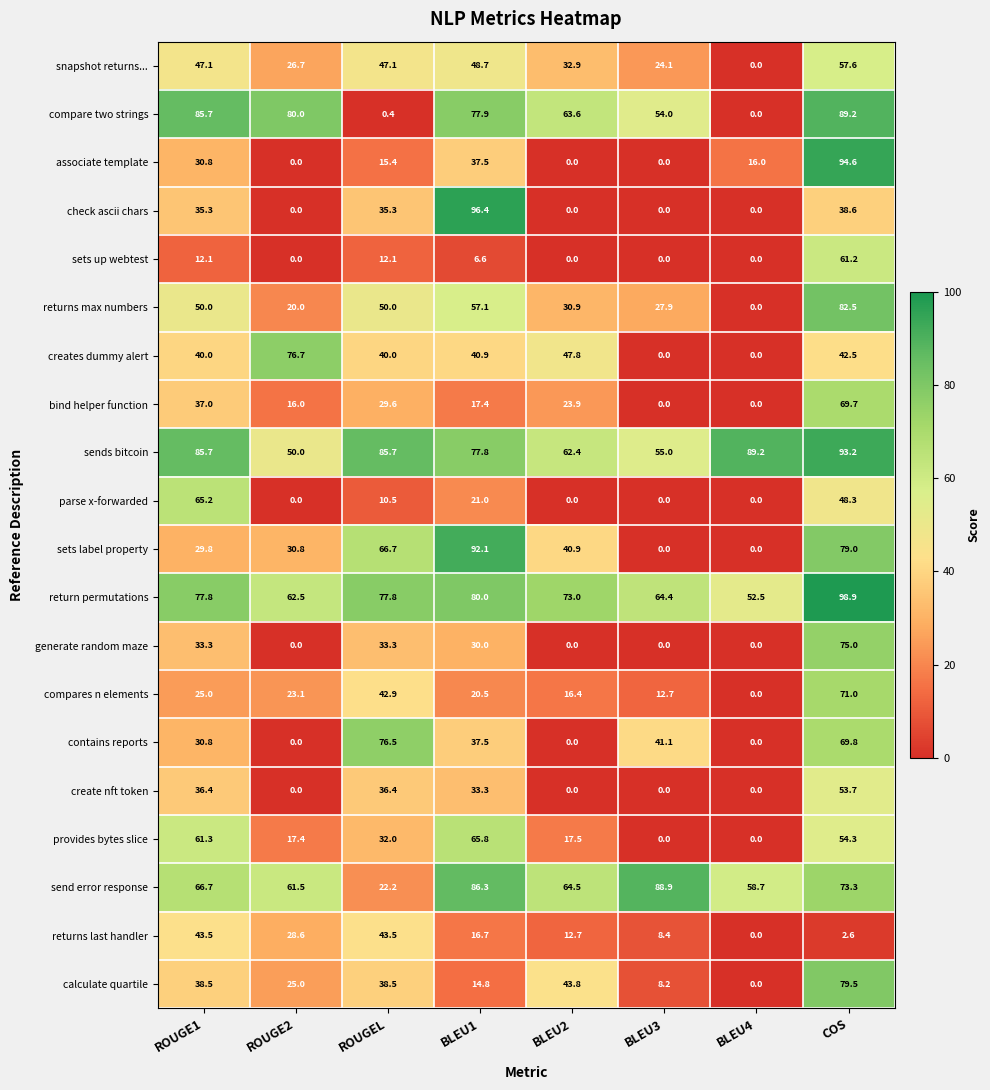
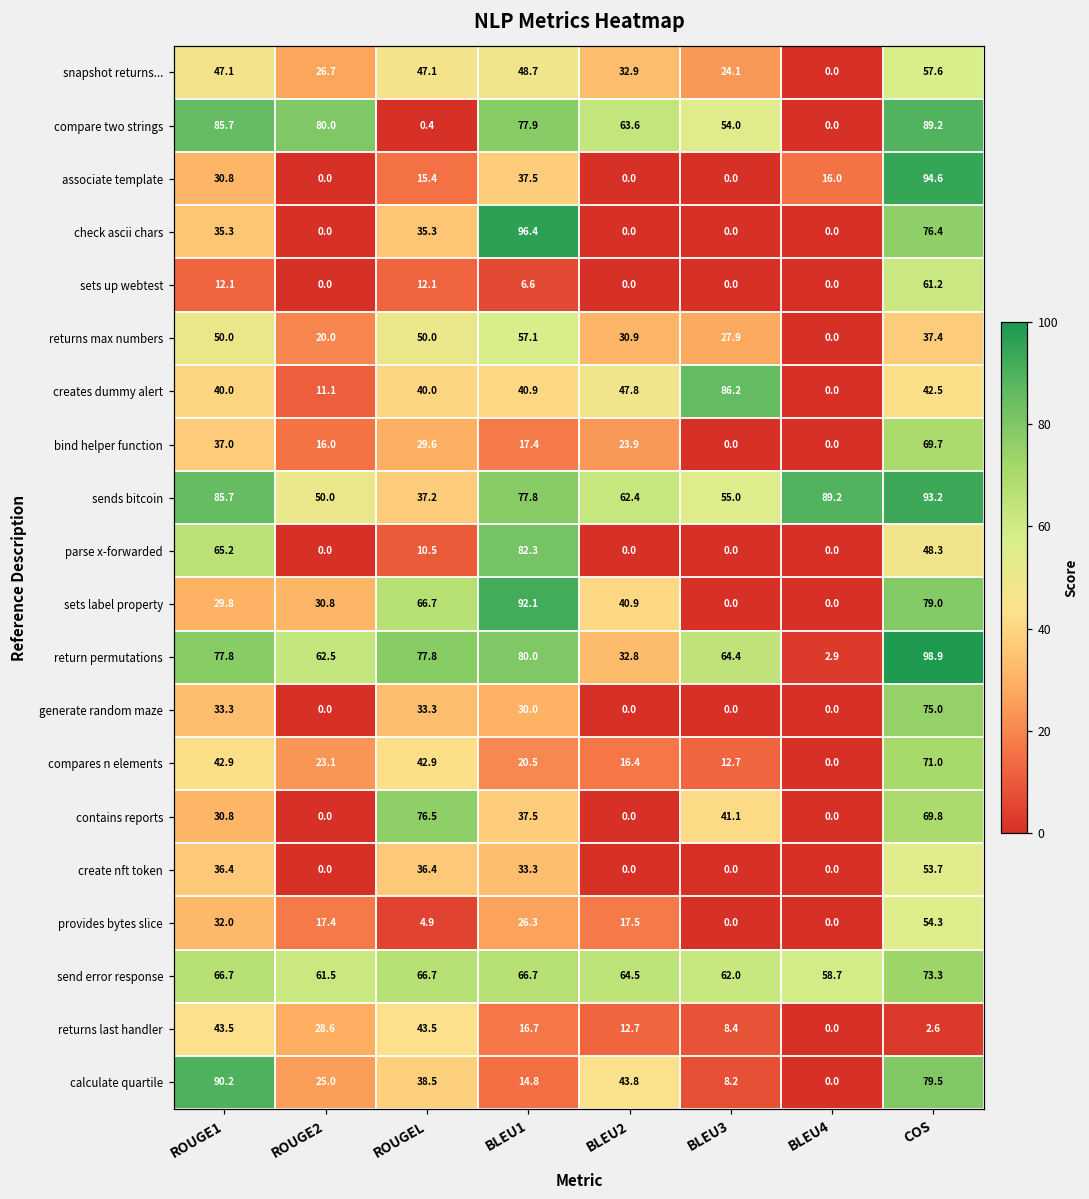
  {
    "snapshot returns...": {
      "ROUGE1": 47.1,
      "ROUGE2": 26.7,
      "ROUGEL": 47.1,
      "BLEU1": 48.7,
      "BLEU2": 32.9,
      "BLEU3": 24.1,
      "BLEU4": 0.0,
      "COS": 57.6
    },
    "compare two strings": {
      "ROUGE1": 85.7,
      "ROUGE2": 80.0,
      "ROUGEL": 0.4,
      "BLEU1": 77.9,
      "BLEU2": 63.6,
      "BLEU3": 54.0,
      "BLEU4": 0.0,
      "COS": 89.2
    },
    "associate template": {
      "ROUGE1": 30.8,
      "ROUGE2": 0.0,
      "ROUGEL": 15.4,
      "BLEU1": 37.5,
      "BLEU2": 0.0,
      "BLEU3": 0.0,
      "BLEU4": 16.0,
      "COS": 94.6
    },
    "check ascii chars": {
      "ROUGE1": 35.3,
      "ROUGE2": 0.0,
      "ROUGEL": 35.3,
      "BLEU1": 96.4,
      "BLEU2": 0.0,
      "BLEU3": 0.0,
      "BLEU4": 0.0,
-     "COS": 38.6
+     "COS": 76.4
    },
    "sets up webtest": {
      "ROUGE1": 12.1,
      "ROUGE2": 0.0,
      "ROUGEL": 12.1,
      "BLEU1": 6.6,
      "BLEU2": 0.0,
      "BLEU3": 0.0,
      "BLEU4": 0.0,
      "COS": 61.2
    },
    "returns max numbers": {
      "ROUGE1": 50.0,
      "ROUGE2": 20.0,
      "ROUGEL": 50.0,
      "BLEU1": 57.1,
      "BLEU2": 30.9,
      "BLEU3": 27.9,
      "BLEU4": 0.0,
-     "COS": 82.5
+     "COS": 37.4
    },
    "creates dummy alert": {
      "ROUGE1": 40.0,
-     "ROUGE2": 76.7,
+     "ROUGE2": 11.1,
      "ROUGEL": 40.0,
      "BLEU1": 40.9,
      "BLEU2": 47.8,
-     "BLEU3": 0.0,
+     "BLEU3": 86.2,
      "BLEU4": 0.0,
      "COS": 42.5
    },
    "bind helper function": {
      "ROUGE1": 37.0,
      "ROUGE2": 16.0,
      "ROUGEL": 29.6,
      "BLEU1": 17.4,
      "BLEU2": 23.9,
      "BLEU3": 0.0,
      "BLEU4": 0.0,
      "COS": 69.7
    },
    "sends bitcoin": {
      "ROUGE1": 85.7,
      "ROUGE2": 50.0,
-     "ROUGEL": 85.7,
+     "ROUGEL": 37.2,
      "BLEU1": 77.8,
      "BLEU2": 62.4,
      "BLEU3": 55.0,
      "BLEU4": 89.2,
      "COS": 93.2
    },
    "parse x-forwarded": {
      "ROUGE1": 65.2,
      "ROUGE2": 0.0,
      "ROUGEL": 10.5,
-     "BLEU1": 21.0,
+     "BLEU1": 82.3,
      "BLEU2": 0.0,
      "BLEU3": 0.0,
      "BLEU4": 0.0,
      "COS": 48.3
    },
    "sets label property": {
      "ROUGE1": 29.8,
      "ROUGE2": 30.8,
      "ROUGEL": 66.7,
      "BLEU1": 92.1,
      "BLEU2": 40.9,
      "BLEU3": 0.0,
      "BLEU4": 0.0,
      "COS": 79.0
    },
    "return permutations": {
      "ROUGE1": 77.8,
      "ROUGE2": 62.5,
      "ROUGEL": 77.8,
      "BLEU1": 80.0,
-     "BLEU2": 73.0,
+     "BLEU2": 32.8,
      "BLEU3": 64.4,
-     "BLEU4": 52.5,
+     "BLEU4": 2.9,
      "COS": 98.9
    },
    "generate random maze": {
      "ROUGE1": 33.3,
      "ROUGE2": 0.0,
      "ROUGEL": 33.3,
      "BLEU1": 30.0,
      "BLEU2": 0.0,
      "BLEU3": 0.0,
      "BLEU4": 0.0,
      "COS": 75.0
    },
    "compares n elements": {
-     "ROUGE1": 25.0,
+     "ROUGE1": 42.9,
      "ROUGE2": 23.1,
      "ROUGEL": 42.9,
      "BLEU1": 20.5,
      "BLEU2": 16.4,
      "BLEU3": 12.7,
      "BLEU4": 0.0,
      "COS": 71.0
    },
    "contains reports": {
      "ROUGE1": 30.8,
      "ROUGE2": 0.0,
      "ROUGEL": 76.5,
      "BLEU1": 37.5,
      "BLEU2": 0.0,
      "BLEU3": 41.1,
      "BLEU4": 0.0,
      "COS": 69.8
    },
    "create nft token": {
      "ROUGE1": 36.4,
      "ROUGE2": 0.0,
      "ROUGEL": 36.4,
      "BLEU1": 33.3,
      "BLEU2": 0.0,
      "BLEU3": 0.0,
      "BLEU4": 0.0,
      "COS": 53.7
    },
    "provides bytes slice": {
-     "ROUGE1": 61.3,
+     "ROUGE1": 32.0,
      "ROUGE2": 17.4,
-     "ROUGEL": 32.0,
-     "BLEU1": 65.8,
+     "ROUGEL": 4.9,
+     "BLEU1": 26.3,
      "BLEU2": 17.5,
      "BLEU3": 0.0,
      "BLEU4": 0.0,
      "COS": 54.3
    },
    "send error response": {
      "ROUGE1": 66.7,
      "ROUGE2": 61.5,
-     "ROUGEL": 22.2,
-     "BLEU1": 86.3,
+     "ROUGEL": 66.7,
+     "BLEU1": 66.7,
      "BLEU2": 64.5,
-     "BLEU3": 88.9,
+     "BLEU3": 62.0,
      "BLEU4": 58.7,
      "COS": 73.3
    },
    "returns last handler": {
      "ROUGE1": 43.5,
      "ROUGE2": 28.6,
      "ROUGEL": 43.5,
      "BLEU1": 16.7,
      "BLEU2": 12.7,
      "BLEU3": 8.4,
      "BLEU4": 0.0,
      "COS": 2.6
    },
    "calculate quartile": {
-     "ROUGE1": 38.5,
+     "ROUGE1": 90.2,
      "ROUGE2": 25.0,
      "ROUGEL": 38.5,
      "BLEU1": 14.8,
      "BLEU2": 43.8,
      "BLEU3": 8.2,
      "BLEU4": 0.0,
      "COS": 79.5
    }
  }
